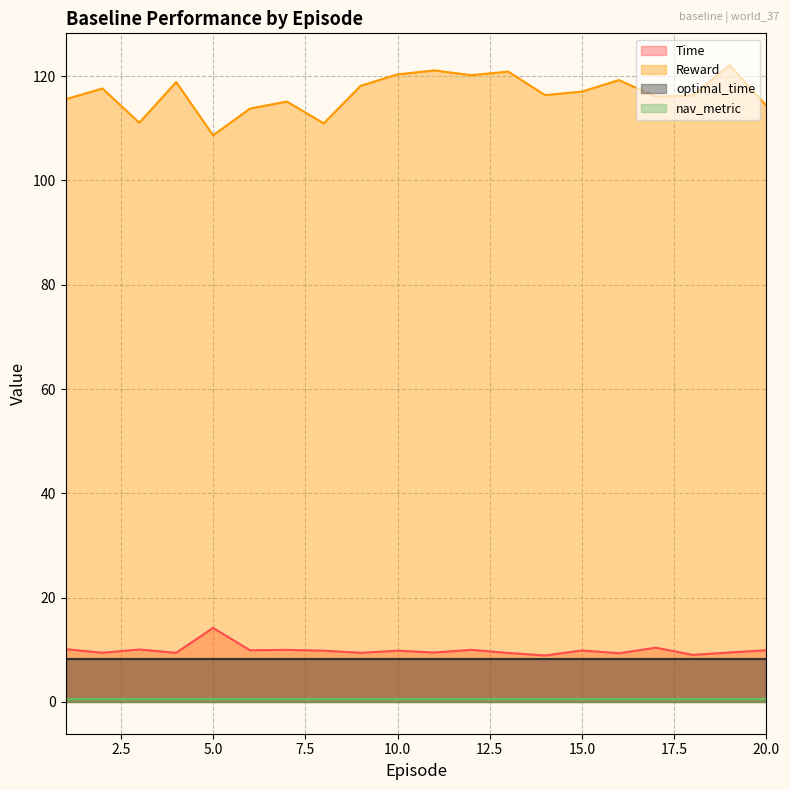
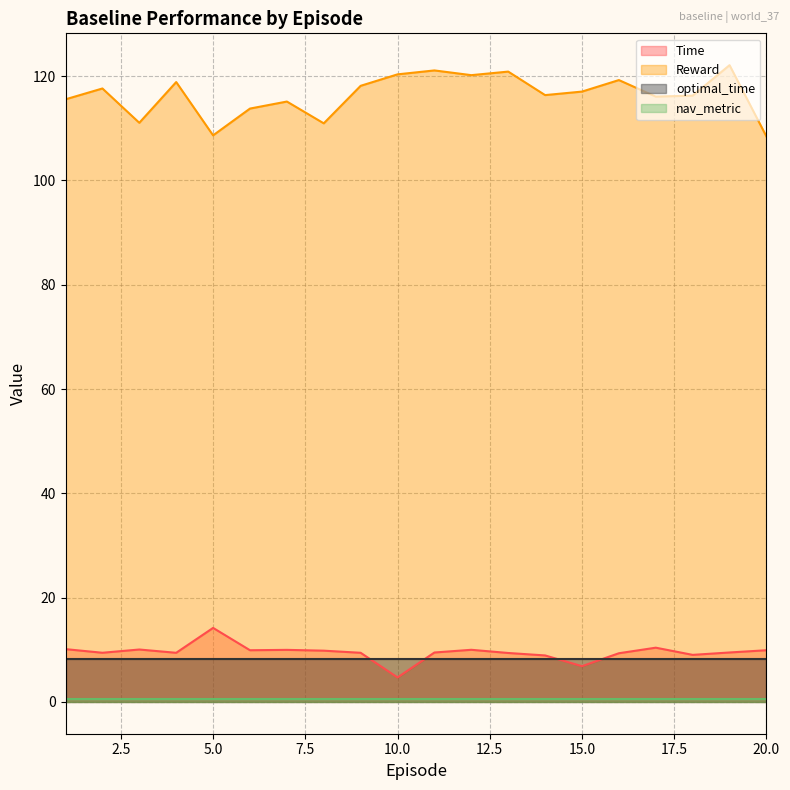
  {
    "Time": {
      "5.0": 14,
-     "10.0": 10,
-     "15.0": 10,
+     "10.0": 5,
+     "15.0": 7,
      "20.0": 10
    },
    "Reward": {
      "5.0": 109,
      "10.0": 120,
      "15.0": 117,
-     "20.0": 114
+     "20.0": 108
    },
    "optimal_time": {
      "5.0": 8,
      "10.0": 8,
      "15.0": 8,
      "20.0": 8
    },
    "nav_metric": {
      "5.0": 1,
      "10.0": 1,
      "15.0": 1,
      "20.0": 1
    }
  }
